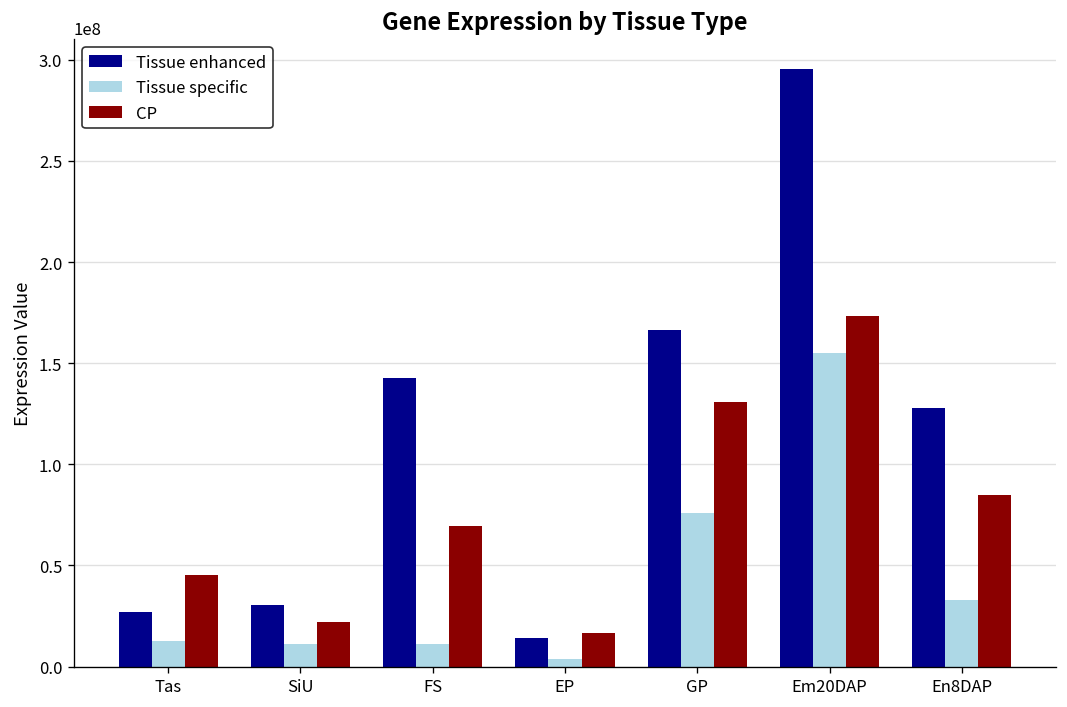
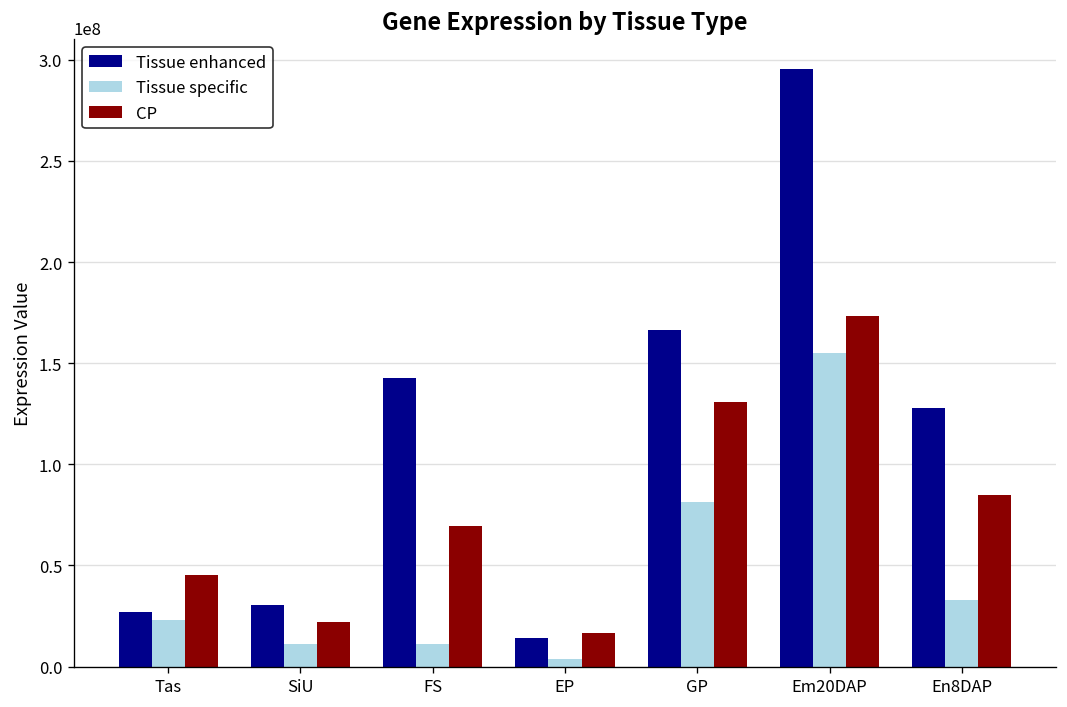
  {
    "Tissue enhanced": {
      "Tas": 27000000,
      "SiU": 30000000,
      "FS": 143000000,
      "EP": 14000000,
      "GP": 166000000,
      "Em20DAP": 296000000,
      "En8DAP": 128000000
    },
    "Tissue specific": {
-     "Tas": 12000000,
+     "Tas": 23000000,
      "SiU": 11000000,
      "FS": 11000000,
      "EP": 4000000,
-     "GP": 76000000,
+     "GP": 81000000,
      "Em20DAP": 155000000,
      "En8DAP": 33000000
    },
    "CP": {
      "Tas": 45000000,
      "SiU": 22000000,
      "FS": 70000000,
      "EP": 17000000,
      "GP": 131000000,
      "Em20DAP": 173000000,
      "En8DAP": 85000000
    }
  }
